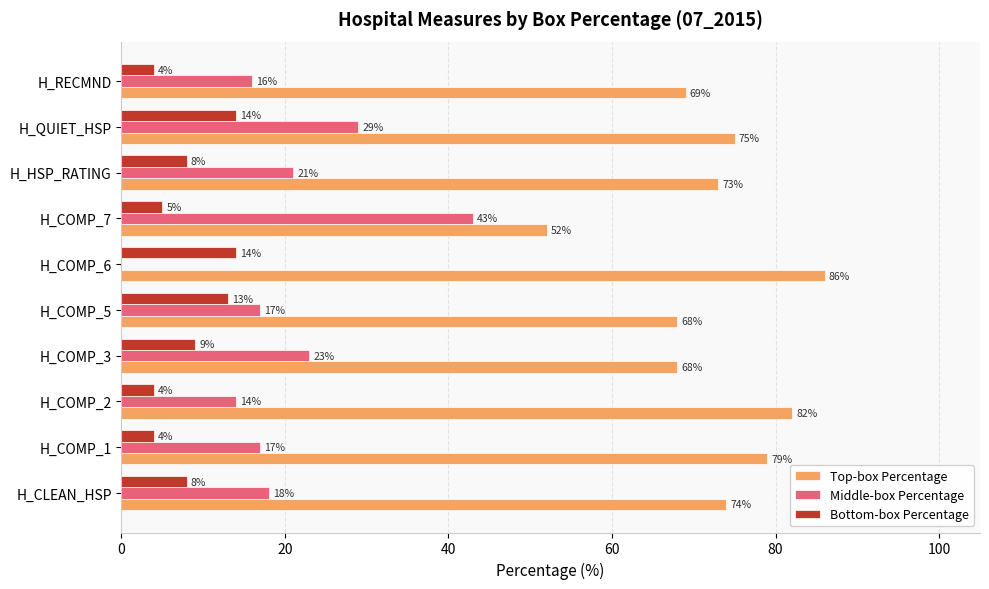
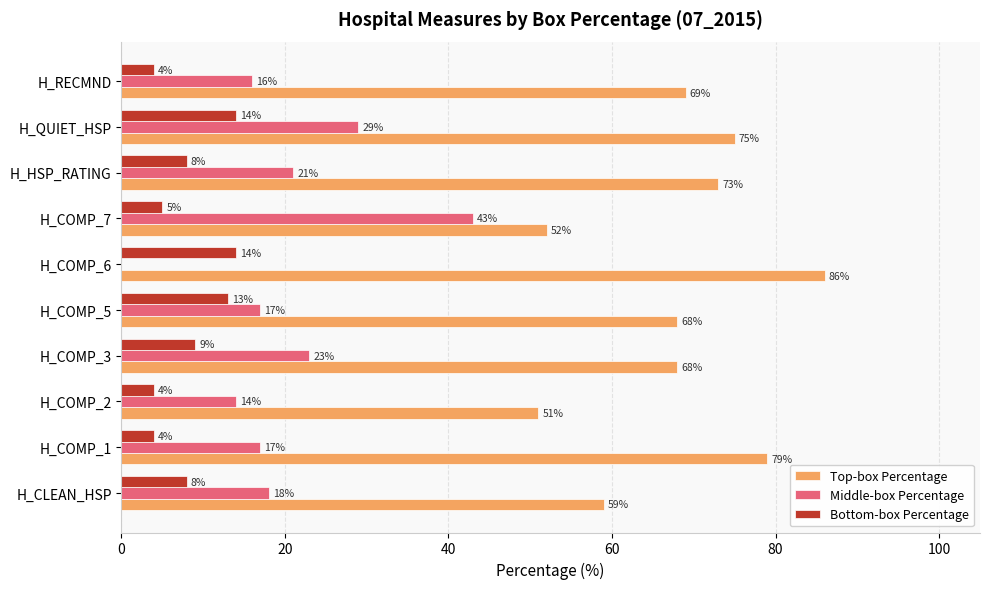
  {
    "Top-box Percentage": {
      "H_RECMND": "69%",
      "H_QUIET_HSP": "75%",
      "H_HSP_RATING": "73%",
      "H_COMP_7": "52%",
      "H_COMP_6": "86%",
      "H_COMP_5": "68%",
      "H_COMP_3": "68%",
-     "H_COMP_2": "82%",
+     "H_COMP_2": "51%",
      "H_COMP_1": "79%",
-     "H_CLEAN_HSP": "74%"
+     "H_CLEAN_HSP": "59%"
    },
    "Middle-box Percentage": {
      "H_RECMND": "16%",
      "H_QUIET_HSP": "29%",
      "H_HSP_RATING": "21%",
      "H_COMP_7": "43%",
      "H_COMP_5": "17%",
      "H_COMP_3": "23%",
      "H_COMP_2": "14%",
      "H_COMP_1": "17%",
      "H_CLEAN_HSP": "18%"
    },
    "Bottom-box Percentage": {
      "H_RECMND": "4%",
      "H_QUIET_HSP": "14%",
      "H_HSP_RATING": "8%",
      "H_COMP_7": "5%",
      "H_COMP_6": "14%",
      "H_COMP_5": "13%",
      "H_COMP_3": "9%",
      "H_COMP_2": "4%",
      "H_COMP_1": "4%",
      "H_CLEAN_HSP": "8%"
    }
  }
